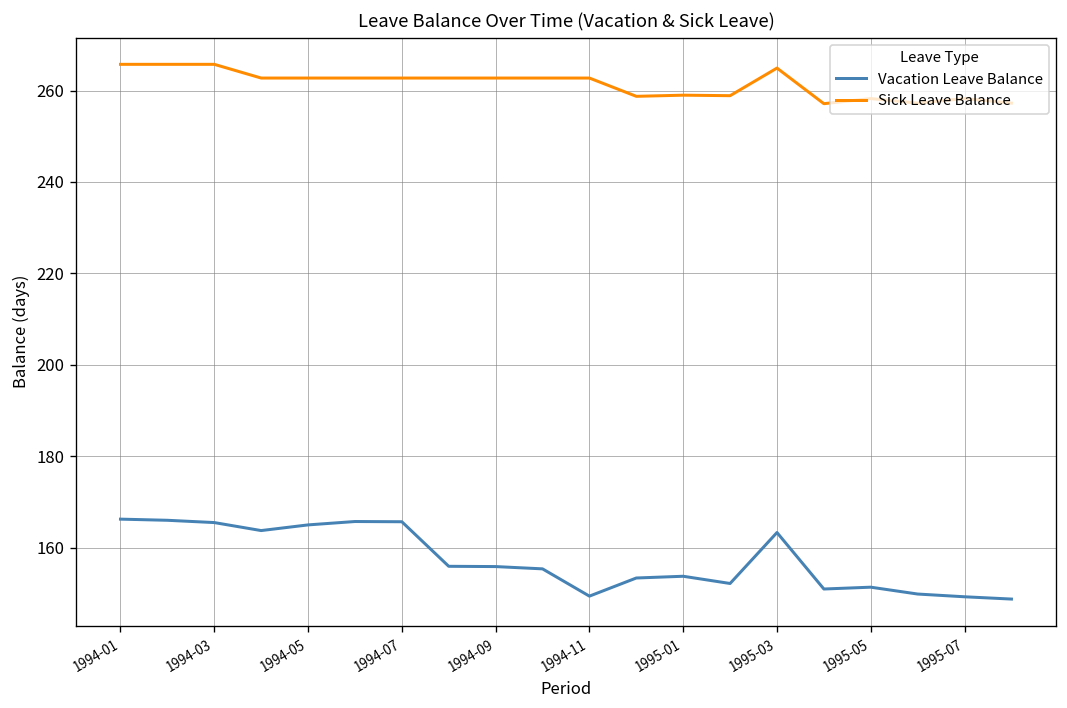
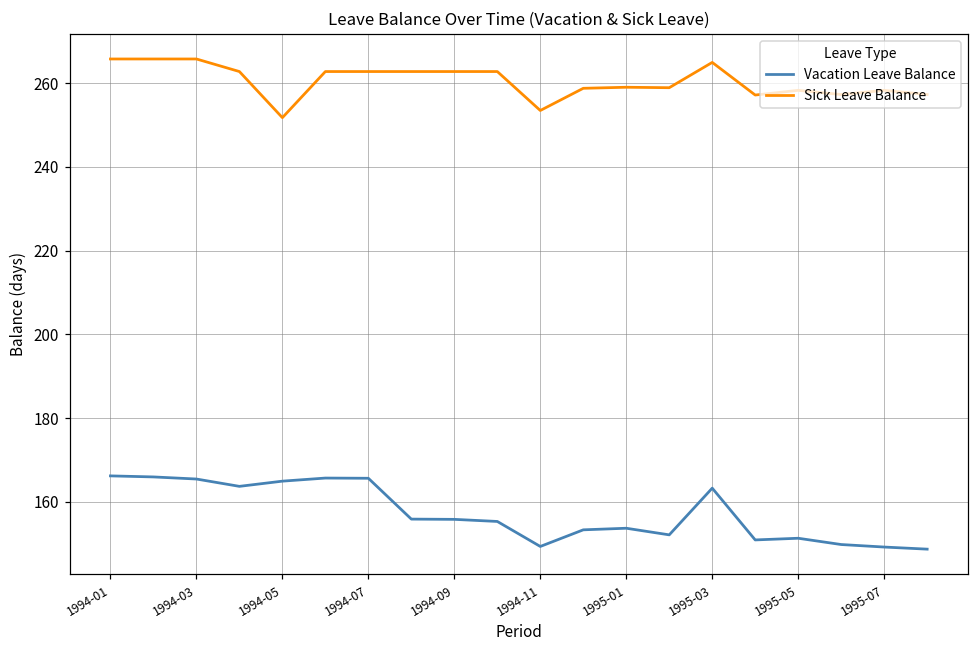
  {
    "Vacation Leave Balance": {
      "1994-01": 166,
      "1994-03": 165,
      "1994-05": 165,
      "1994-07": 166,
      "1994-09": 156,
      "1994-11": 149,
      "1995-01": 154,
      "1995-03": 163,
      "1995-05": 151,
      "1995-07": 149
    },
    "Sick Leave Balance": {
      "1994-01": 266,
      "1994-03": 266,
-     "1994-05": 263,
+     "1994-05": 252,
      "1994-07": 263,
      "1994-09": 263,
-     "1994-11": 263,
+     "1994-11": 253,
      "1995-01": 259,
      "1995-03": 265
    }
  }
